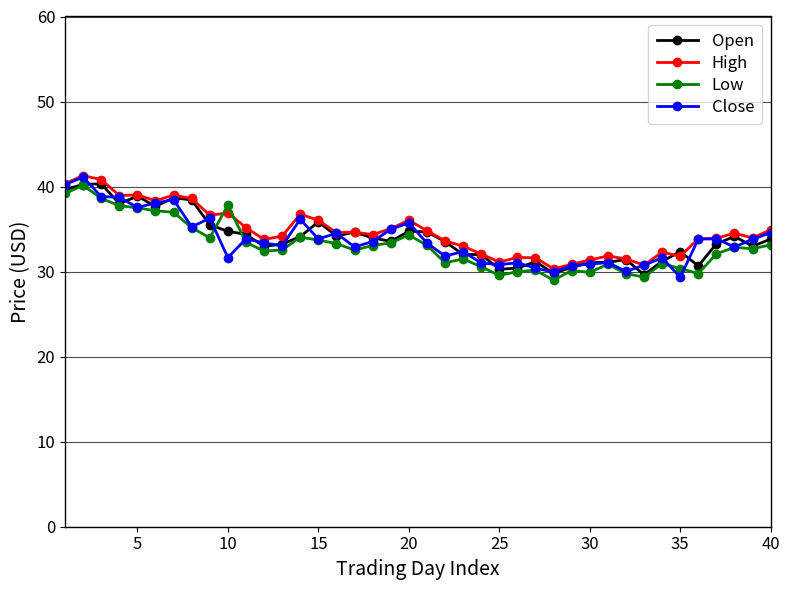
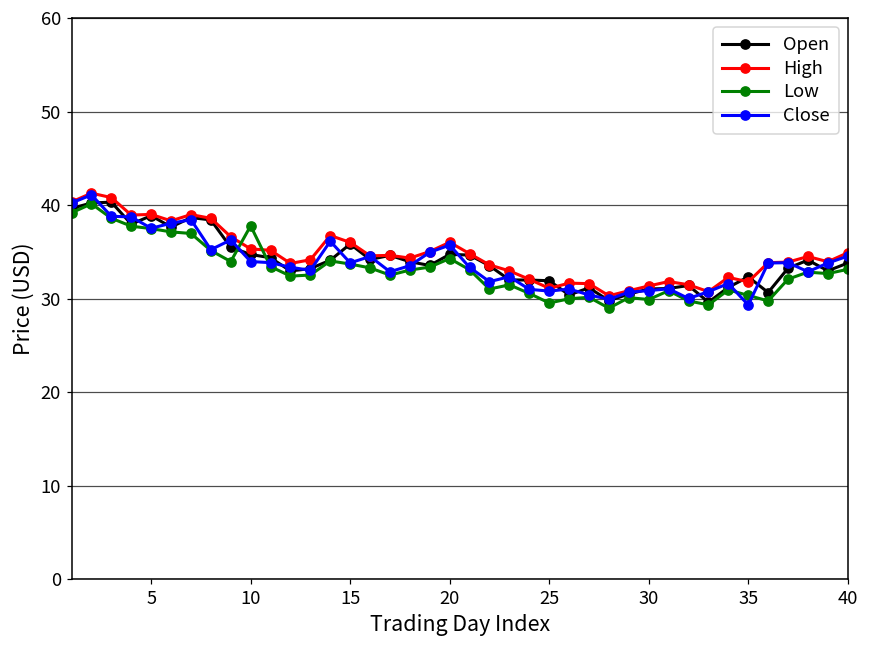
  {
    "Open": {
      "10": 35,
      "20": 35,
-     "25": 30,
+     "25": 32,
      "35": 32,
      "40": 34
    },
    "High": {
-     "10": 37,
+     "10": 35,
      "20": 36,
      "30": 31,
      "35": 32,
      "40": 35
    },
    "Low": {
      "10": 38,
      "20": 34,
      "25": 30,
      "30": 30,
      "35": 30,
      "40": 33
    },
    "Close": {
-     "10": 32,
+     "10": 34,
      "20": 36,
      "35": 29,
      "40": 35
    }
  }
